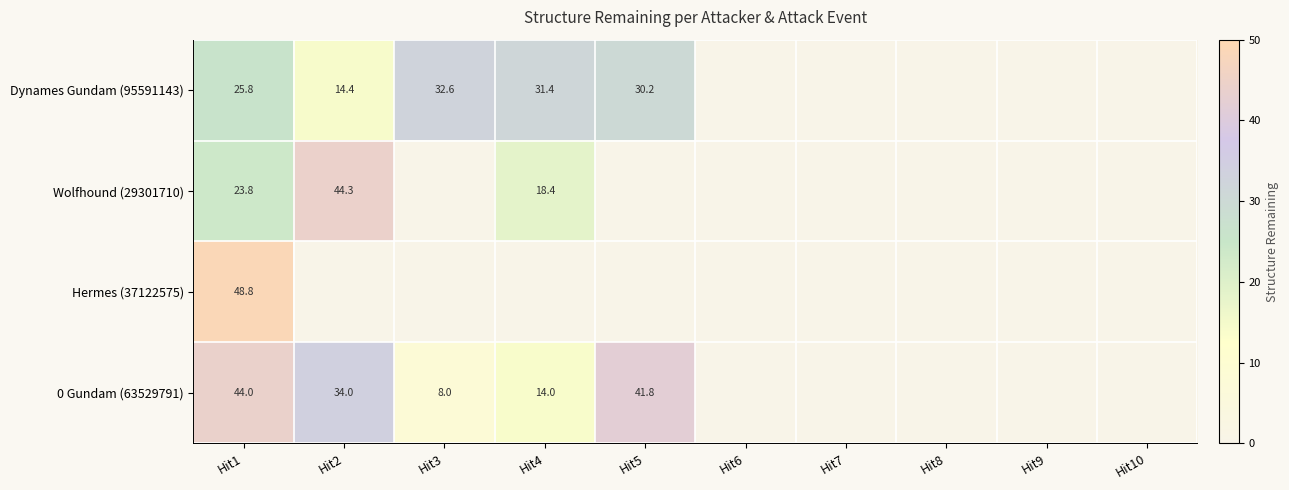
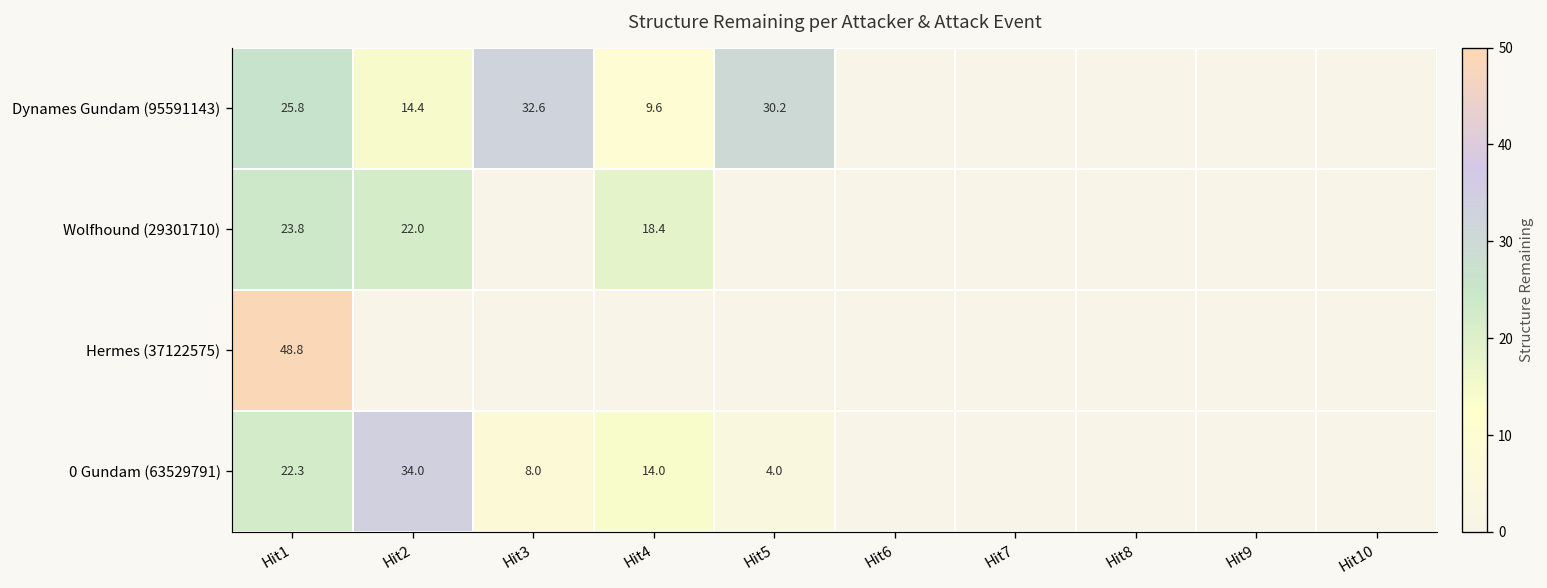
  {
    "Dynames Gundam (95591143)": {
      "Hit1": 25.8,
      "Hit2": 14.4,
      "Hit3": 32.6,
-     "Hit4": 31.4,
+     "Hit4": 9.6,
      "Hit5": 30.2
    },
    "Wolfhound (29301710)": {
      "Hit1": 23.8,
-     "Hit2": 44.3,
+     "Hit2": 22.0,
      "Hit4": 18.4
    },
    "Hermes (37122575)": {
      "Hit1": 48.8
    },
    "0 Gundam (63529791)": {
-     "Hit1": 44.0,
+     "Hit1": 22.3,
      "Hit2": 34.0,
      "Hit3": 8.0,
      "Hit4": 14.0,
-     "Hit5": 41.8
+     "Hit5": 4.0
    }
  }
